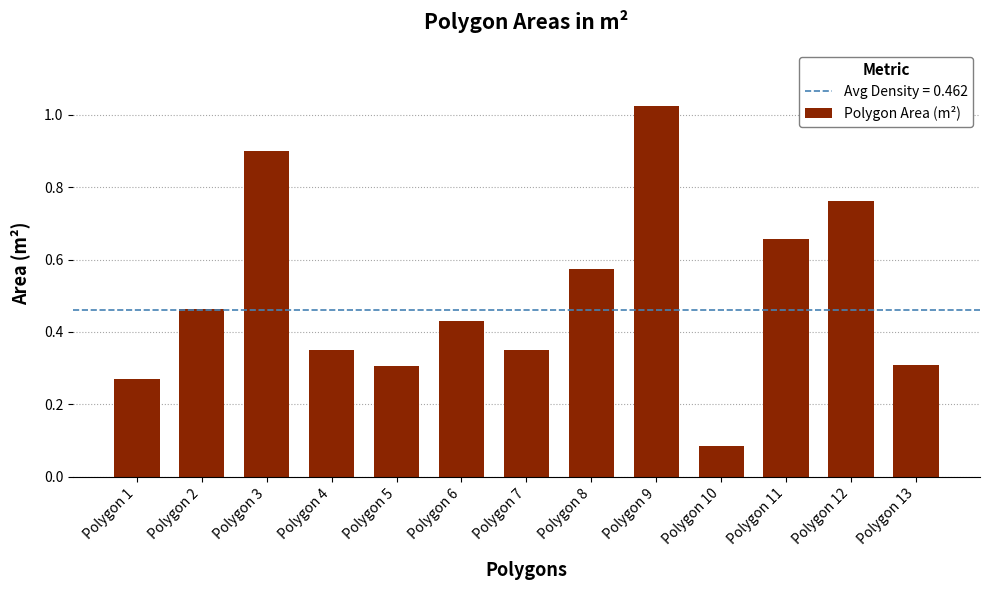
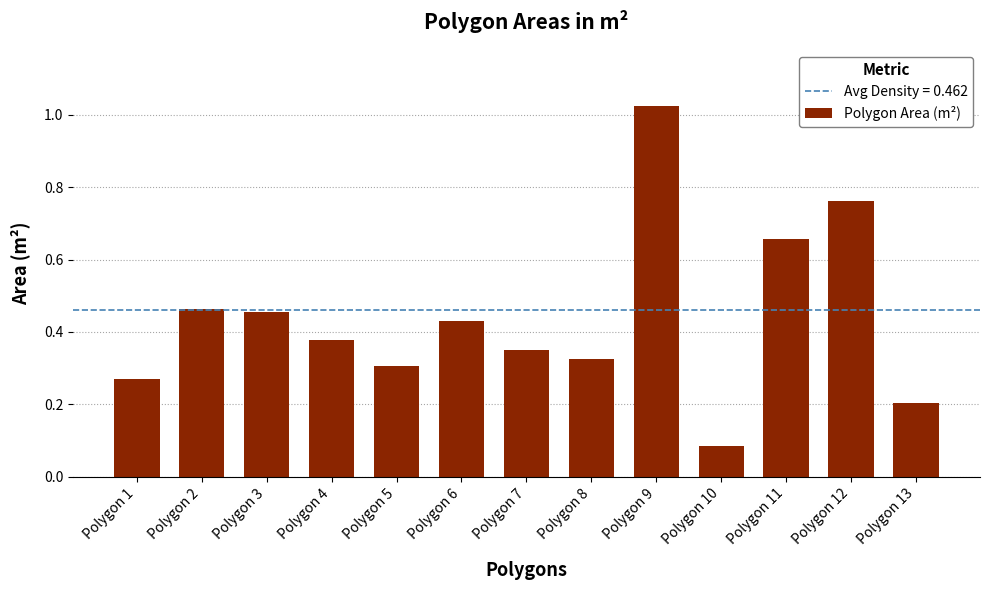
  {
    "Polygon 1": 0.27,
    "Polygon 2": 0.46,
-   "Polygon 3": 0.90,
-   "Polygon 4": 0.35,
+   "Polygon 3": 0.45,
+   "Polygon 4": 0.38,
    "Polygon 5": 0.31,
    "Polygon 6": 0.43,
    "Polygon 7": 0.35,
-   "Polygon 8": 0.57,
+   "Polygon 8": 0.33,
    "Polygon 9": 1.03,
    "Polygon 10": 0.08,
    "Polygon 11": 0.66,
    "Polygon 12": 0.76,
-   "Polygon 13": 0.31
+   "Polygon 13": 0.20
  }
